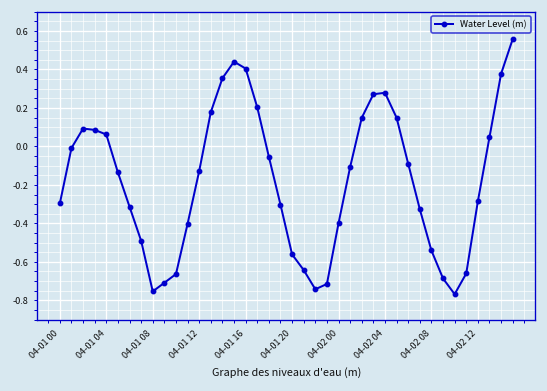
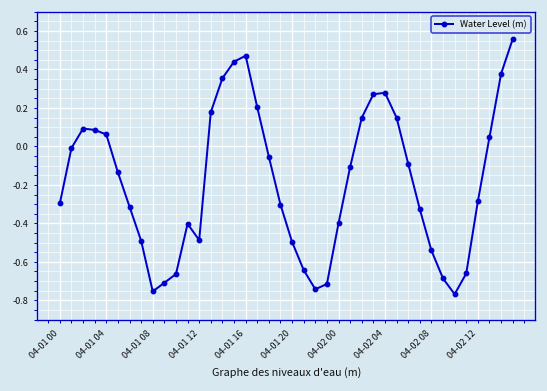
  {
    "04-01 00": -0.30,
    "04-01 04": 0.06,
    "04-01 08": -0.75,
-   "04-01 12": -0.13,
-   "04-01 16": 0.40,
-   "04-01 20": -0.56,
+   "04-01 12": -0.49,
+   "04-01 16": 0.47,
+   "04-01 20": -0.50,
    "04-02 00": -0.40,
    "04-02 04": 0.28,
    "04-02 08": -0.54,
    "04-02 12": -0.29
  }
